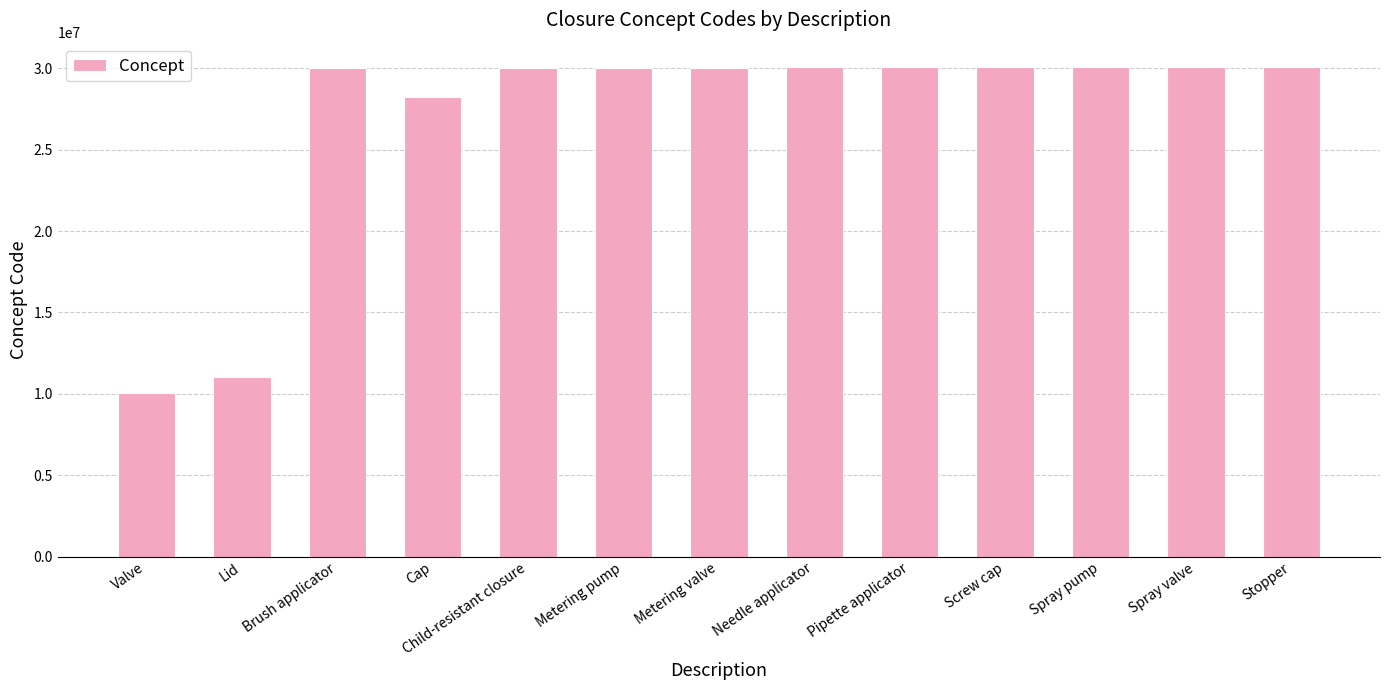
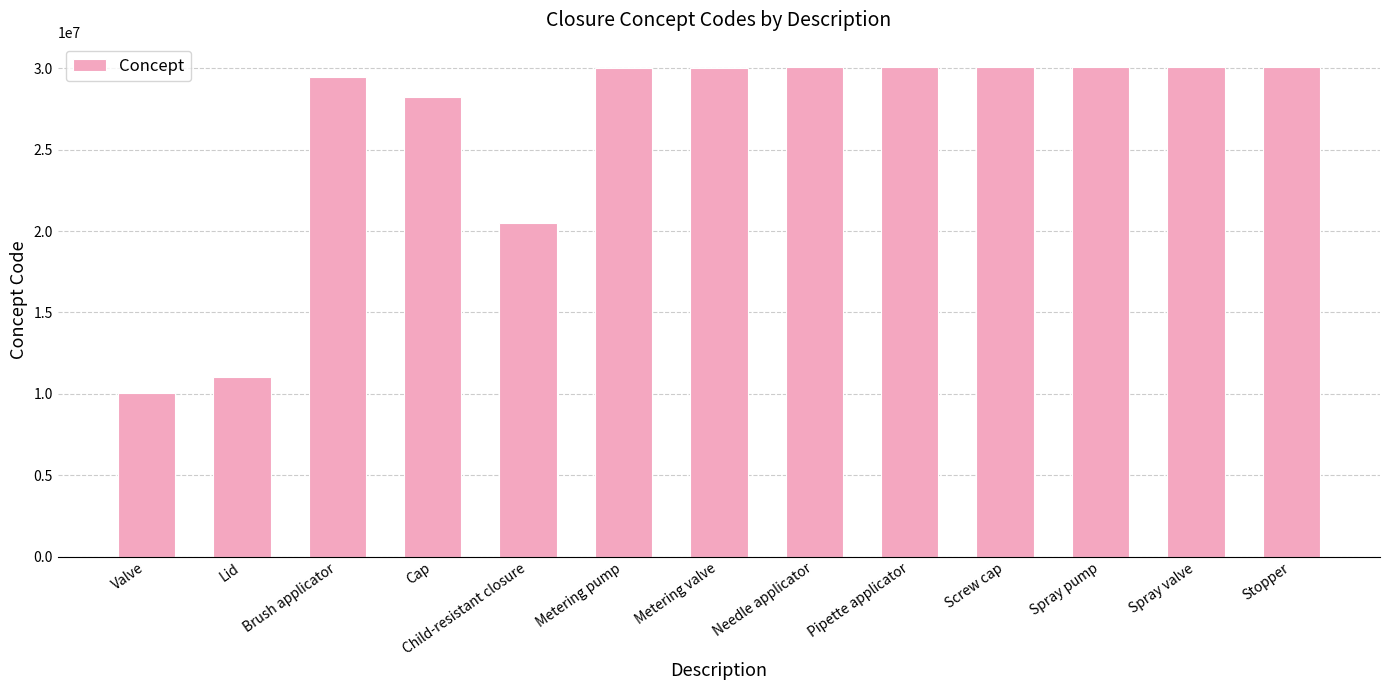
  {
    "Valve": 10100000,
    "Lid": 11000000,
-   "Brush applicator": 30000000,
+   "Brush applicator": 29500000,
    "Cap": 28200000,
-   "Child-resistant closure": 30000000,
+   "Child-resistant closure": 20500000,
    "Metering pump": 30000000,
    "Metering valve": 30000000,
    "Needle applicator": 30000000,
    "Pipette applicator": 30000000,
    "Screw cap": 30100000,
    "Spray pump": 30100000,
    "Spray valve": 30100000,
    "Stopper": 30100000
  }
